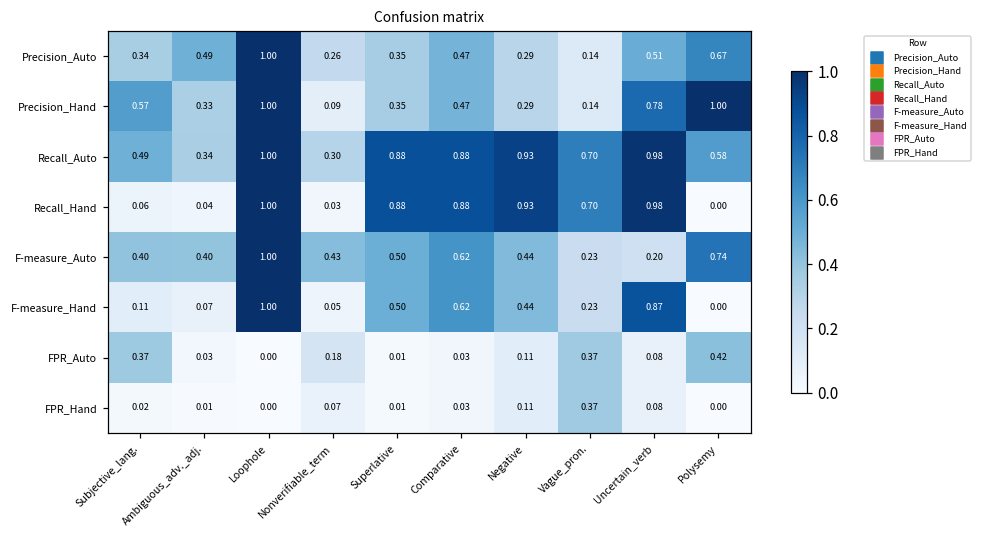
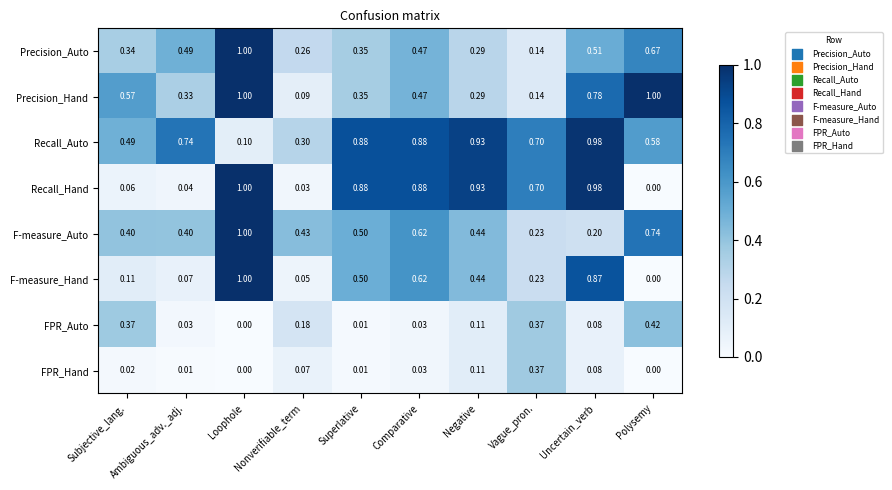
  {
    "Precision_Auto": {
      "Subjective_lang.": 0.34,
      "Ambiguous_adv._adj.": 0.49,
      "Loophole": 1.00,
      "Nonverifiable_term": 0.26,
      "Superlative": 0.35,
      "Comparative": 0.47,
      "Negative": 0.29,
      "Vague_pron.": 0.14,
      "Uncertain_verb": 0.51,
      "Polysemy": 0.67
    },
    "Precision_Hand": {
      "Subjective_lang.": 0.57,
      "Ambiguous_adv._adj.": 0.33,
      "Loophole": 1.00,
      "Nonverifiable_term": 0.09,
      "Superlative": 0.35,
      "Comparative": 0.47,
      "Negative": 0.29,
      "Vague_pron.": 0.14,
      "Uncertain_verb": 0.78,
      "Polysemy": 1.00
    },
    "Recall_Auto": {
      "Subjective_lang.": 0.49,
-     "Ambiguous_adv._adj.": 0.34,
-     "Loophole": 1.00,
+     "Ambiguous_adv._adj.": 0.74,
+     "Loophole": 0.10,
      "Nonverifiable_term": 0.30,
      "Superlative": 0.88,
      "Comparative": 0.88,
      "Negative": 0.93,
      "Vague_pron.": 0.70,
      "Uncertain_verb": 0.98,
      "Polysemy": 0.58
    },
    "Recall_Hand": {
      "Subjective_lang.": 0.06,
      "Ambiguous_adv._adj.": 0.04,
      "Loophole": 1.00,
      "Nonverifiable_term": 0.03,
      "Superlative": 0.88,
      "Comparative": 0.88,
      "Negative": 0.93,
      "Vague_pron.": 0.70,
      "Uncertain_verb": 0.98,
      "Polysemy": 0.00
    },
    "F-measure_Auto": {
      "Subjective_lang.": 0.40,
      "Ambiguous_adv._adj.": 0.40,
      "Loophole": 1.00,
      "Nonverifiable_term": 0.43,
      "Superlative": 0.50,
      "Comparative": 0.62,
      "Negative": 0.44,
      "Vague_pron.": 0.23,
      "Uncertain_verb": 0.20,
      "Polysemy": 0.74
    },
    "F-measure_Hand": {
      "Subjective_lang.": 0.11,
      "Ambiguous_adv._adj.": 0.07,
      "Loophole": 1.00,
      "Nonverifiable_term": 0.05,
      "Superlative": 0.50,
      "Comparative": 0.62,
      "Negative": 0.44,
      "Vague_pron.": 0.23,
      "Uncertain_verb": 0.87,
      "Polysemy": 0.00
    },
    "FPR_Auto": {
      "Subjective_lang.": 0.37,
      "Ambiguous_adv._adj.": 0.03,
      "Loophole": 0.00,
      "Nonverifiable_term": 0.18,
      "Superlative": 0.01,
      "Comparative": 0.03,
      "Negative": 0.11,
      "Vague_pron.": 0.37,
      "Uncertain_verb": 0.08,
      "Polysemy": 0.42
    },
    "FPR_Hand": {
      "Subjective_lang.": 0.02,
      "Ambiguous_adv._adj.": 0.01,
      "Loophole": 0.00,
      "Nonverifiable_term": 0.07,
      "Superlative": 0.01,
      "Comparative": 0.03,
      "Negative": 0.11,
      "Vague_pron.": 0.37,
      "Uncertain_verb": 0.08,
      "Polysemy": 0.00
    }
  }
